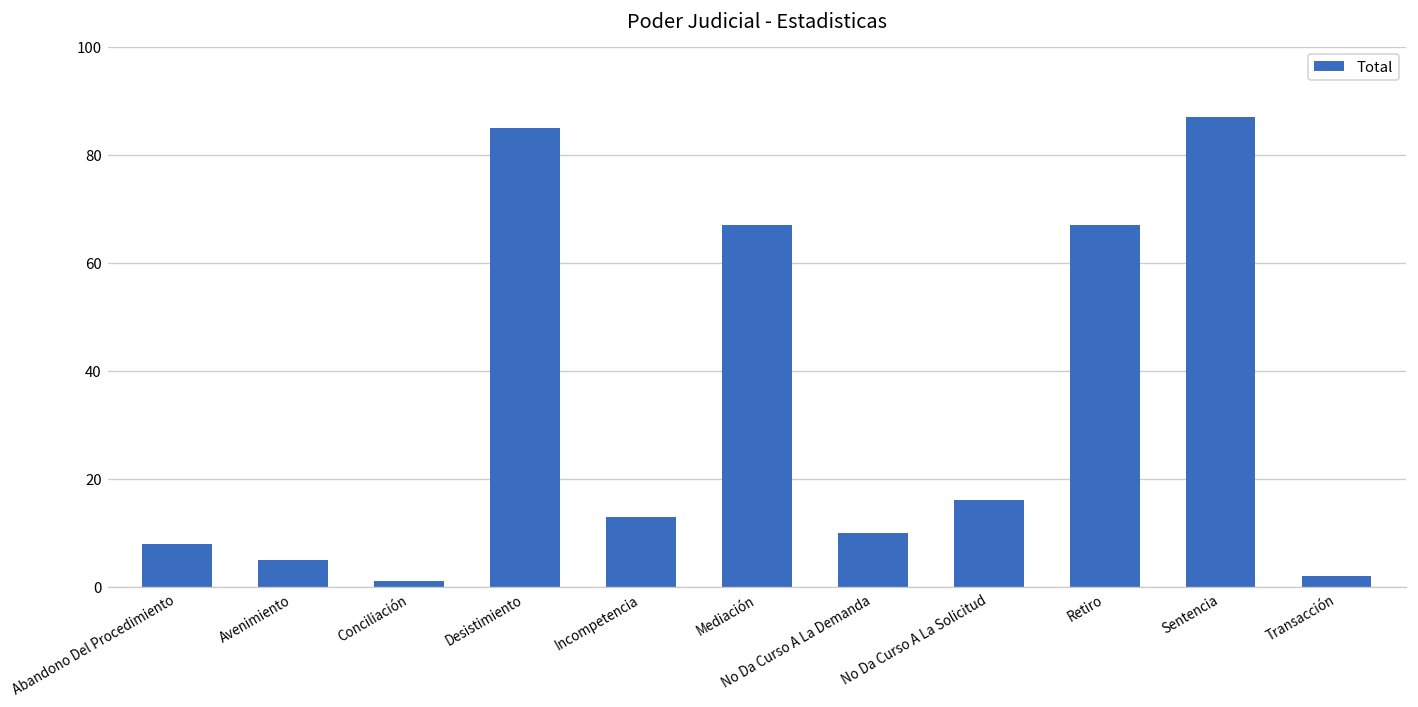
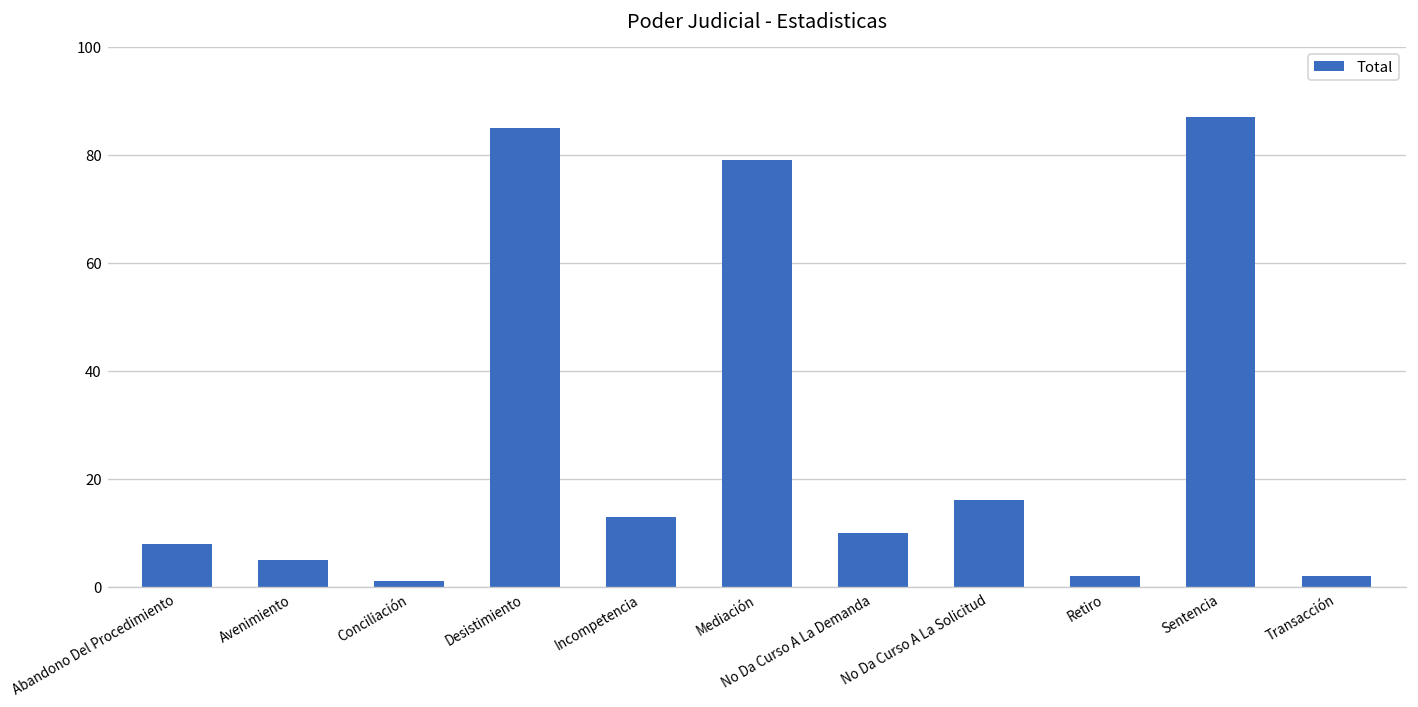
  {
    "Abandono Del Procedimiento": 8,
    "Avenimiento": 5,
    "Conciliación": 1,
    "Desistimiento": 85,
    "Incompetencia": 13,
-   "Mediación": 67,
+   "Mediación": 79,
    "No Da Curso A La Demanda": 10,
    "No Da Curso A La Solicitud": 16,
-   "Retiro": 67,
+   "Retiro": 2,
    "Sentencia": 87,
    "Transacción": 2
  }
